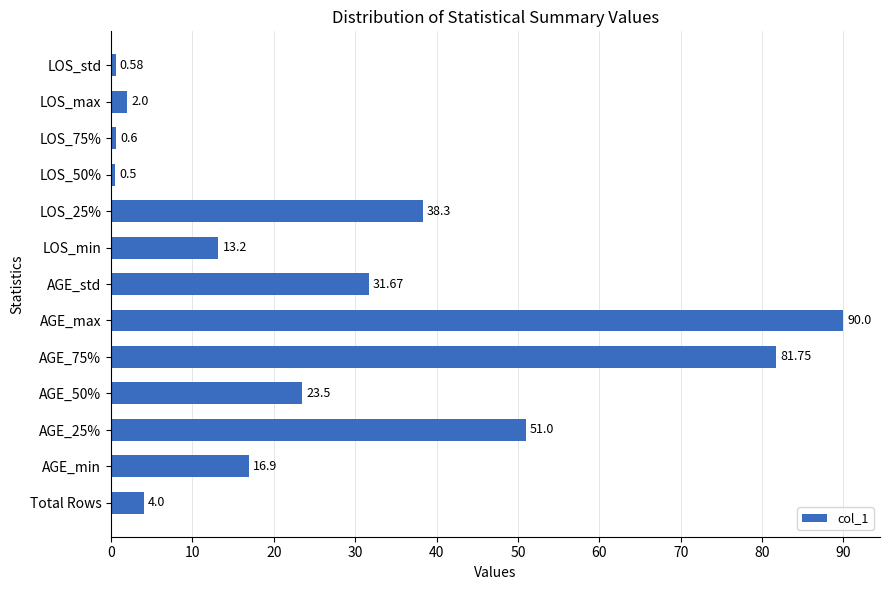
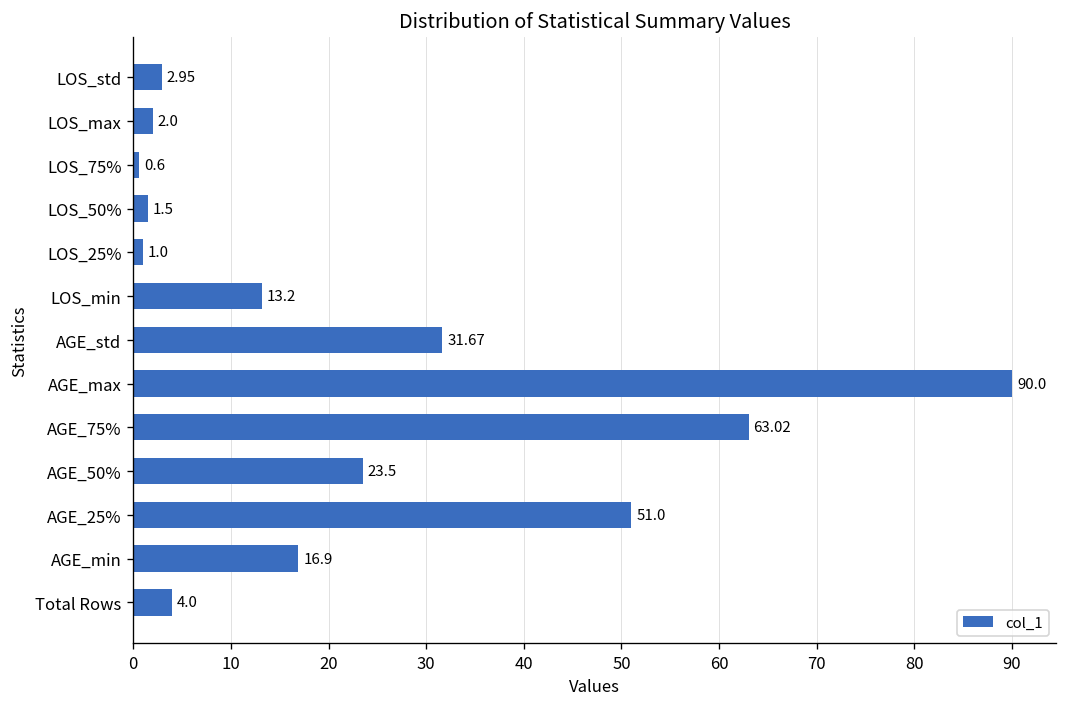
  {
-   "LOS_std": 0.58,
+   "LOS_std": 2.95,
    "LOS_max": 2.0,
    "LOS_75%": 0.6,
-   "LOS_50%": 0.5,
-   "LOS_25%": 38.3,
+   "LOS_50%": 1.5,
+   "LOS_25%": 1.0,
    "LOS_min": 13.2,
    "AGE_std": 31.67,
    "AGE_max": 90.0,
-   "AGE_75%": 81.75,
+   "AGE_75%": 63.02,
    "AGE_50%": 23.5,
    "AGE_25%": 51.0,
    "AGE_min": 16.9,
    "Total Rows": 4.0
  }
